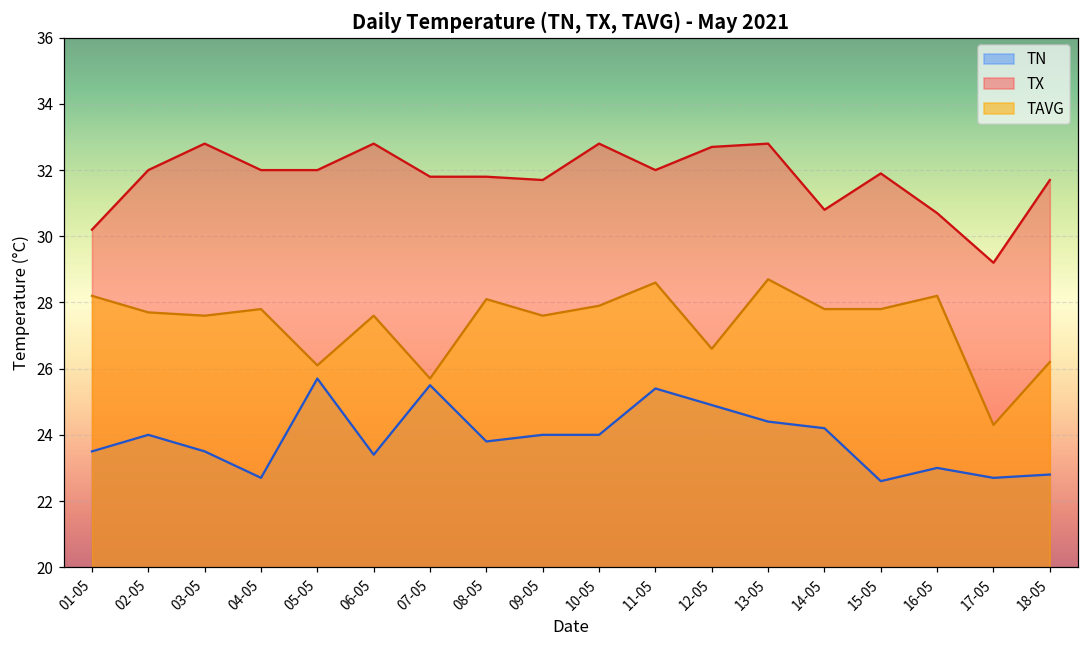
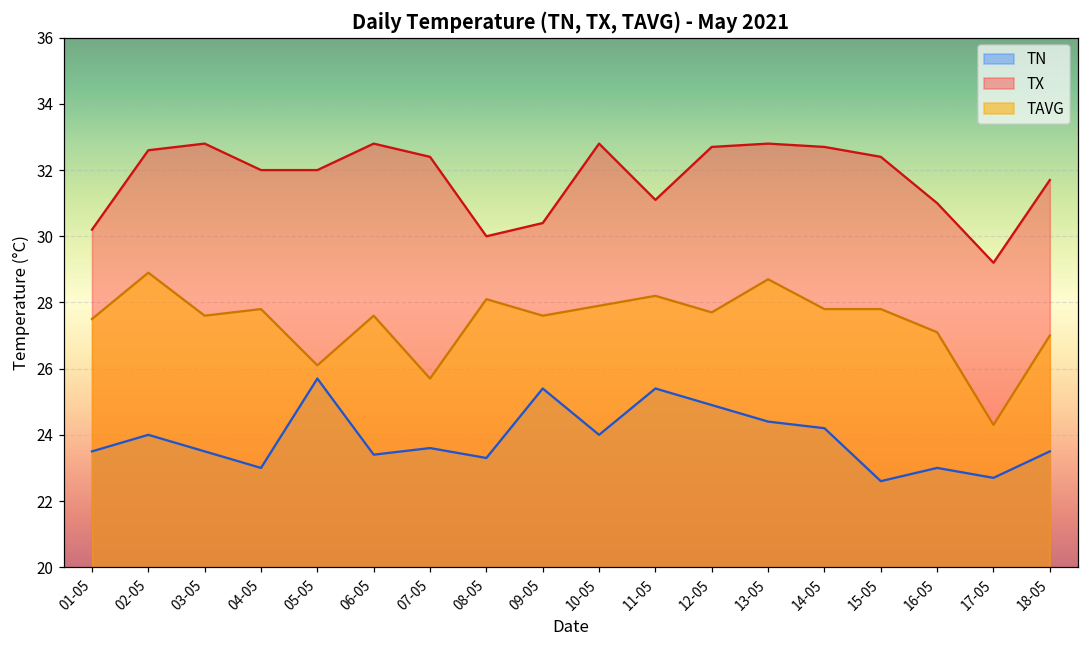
  {
    "TN": {
      "01-05": 23.5,
      "02-05": 24.0,
      "03-05": 23.5,
-     "04-05": 22.7,
+     "04-05": 23.0,
      "05-05": 25.7,
      "06-05": 23.4,
-     "07-05": 25.5,
-     "08-05": 23.8,
-     "09-05": 24.0,
+     "07-05": 23.6,
+     "08-05": 23.3,
+     "09-05": 25.4,
      "10-05": 24.0,
      "11-05": 25.4,
      "12-05": 24.9,
      "13-05": 24.4,
      "14-05": 24.2,
      "15-05": 22.6,
      "16-05": 23.0,
      "17-05": 22.7,
-     "18-05": 22.8
+     "18-05": 23.5
    },
    "TX": {
      "01-05": 30.2,
-     "02-05": 32.0,
+     "02-05": 32.6,
      "03-05": 32.8,
      "04-05": 32.0,
      "05-05": 32.0,
      "06-05": 32.8,
-     "07-05": 31.8,
-     "08-05": 31.8,
-     "09-05": 31.7,
+     "07-05": 32.4,
+     "08-05": 30.0,
+     "09-05": 30.4,
      "10-05": 32.8,
-     "11-05": 32.0,
+     "11-05": 31.1,
      "12-05": 32.7,
      "13-05": 32.8,
-     "14-05": 30.8,
-     "15-05": 31.9,
-     "16-05": 30.7,
+     "14-05": 32.7,
+     "15-05": 32.4,
+     "16-05": 31.0,
      "17-05": 29.2,
      "18-05": 31.7
    },
    "TAVG": {
-     "01-05": 28.2,
-     "02-05": 27.7,
+     "01-05": 27.5,
+     "02-05": 28.9,
      "03-05": 27.6,
      "04-05": 27.8,
      "05-05": 26.1,
      "06-05": 27.6,
      "07-05": 25.7,
      "08-05": 28.1,
      "09-05": 27.6,
      "10-05": 27.9,
-     "11-05": 28.6,
-     "12-05": 26.6,
+     "11-05": 28.2,
+     "12-05": 27.7,
      "13-05": 28.7,
      "14-05": 27.8,
      "15-05": 27.8,
-     "16-05": 28.2,
+     "16-05": 27.1,
      "17-05": 24.3,
-     "18-05": 26.2
+     "18-05": 27.0
    }
  }
